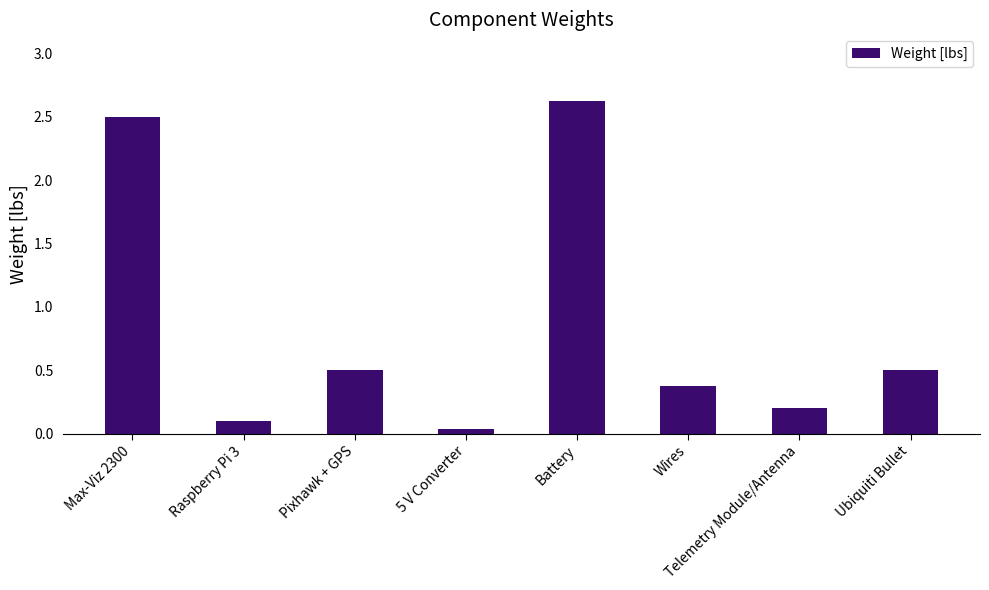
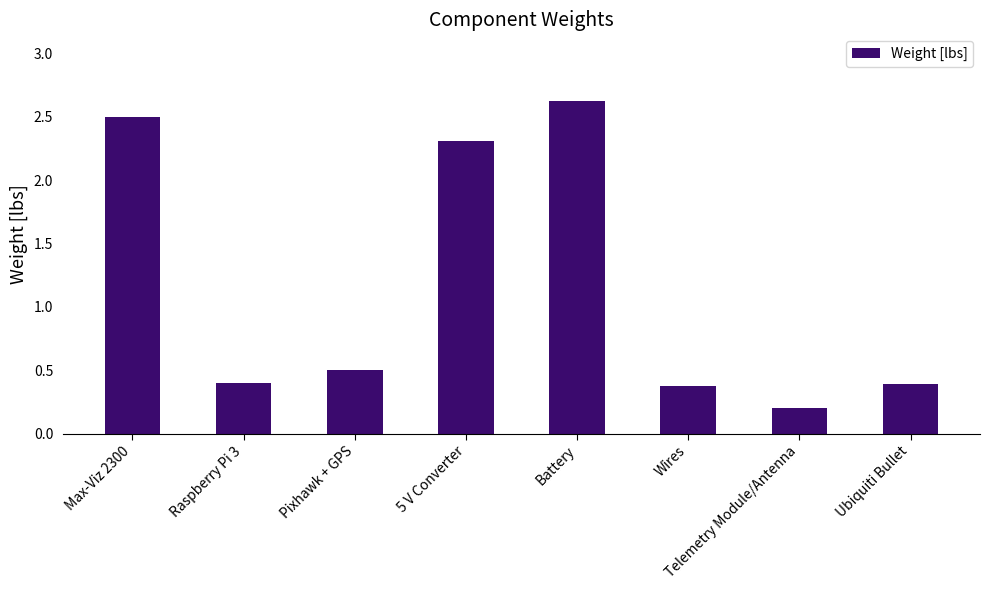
  {
    "Max-Viz 2300": 2.50,
-   "Raspberry Pi 3": 0.1,
+   "Raspberry Pi 3": 0.4,
    "Pixhawk + GPS": 0.50,
-   "5 V Converter": 0.04,
+   "5 V Converter": 2.31,
    "Battery": 2.63,
    "Wires": 0.38,
    "Telemetry Module/Antenna": 0.20,
-   "Ubiquiti Bullet": 0.50
+   "Ubiquiti Bullet": 0.39
  }
